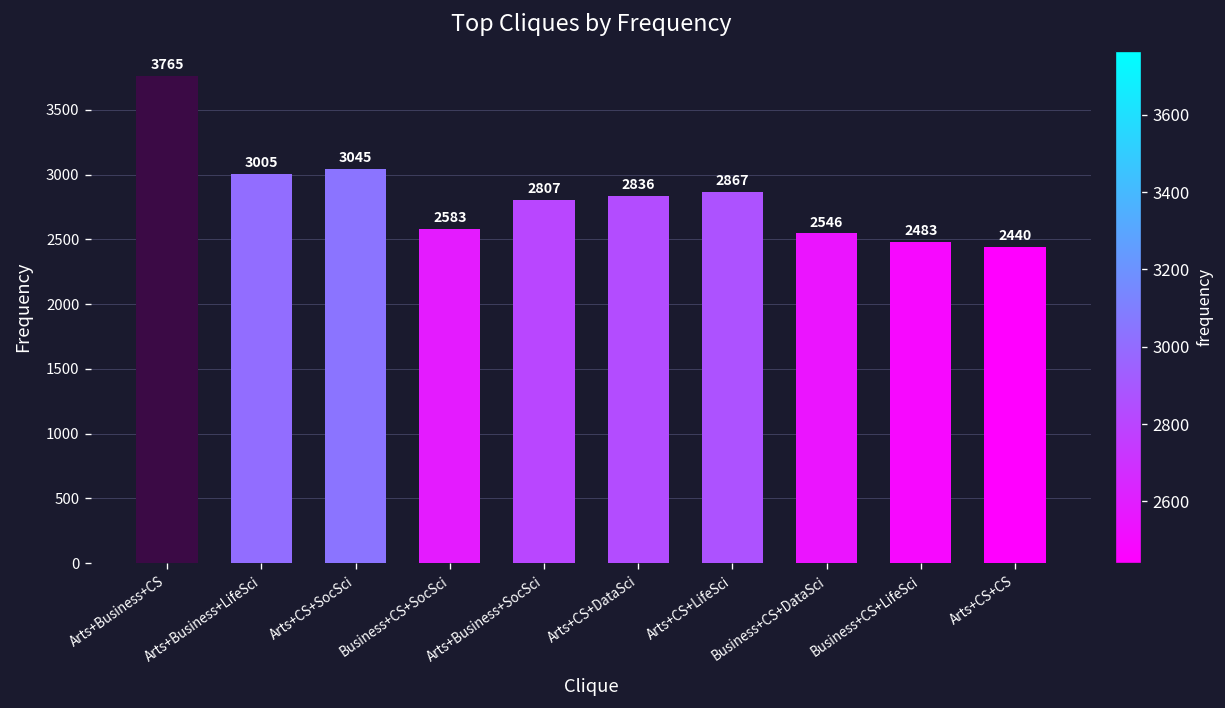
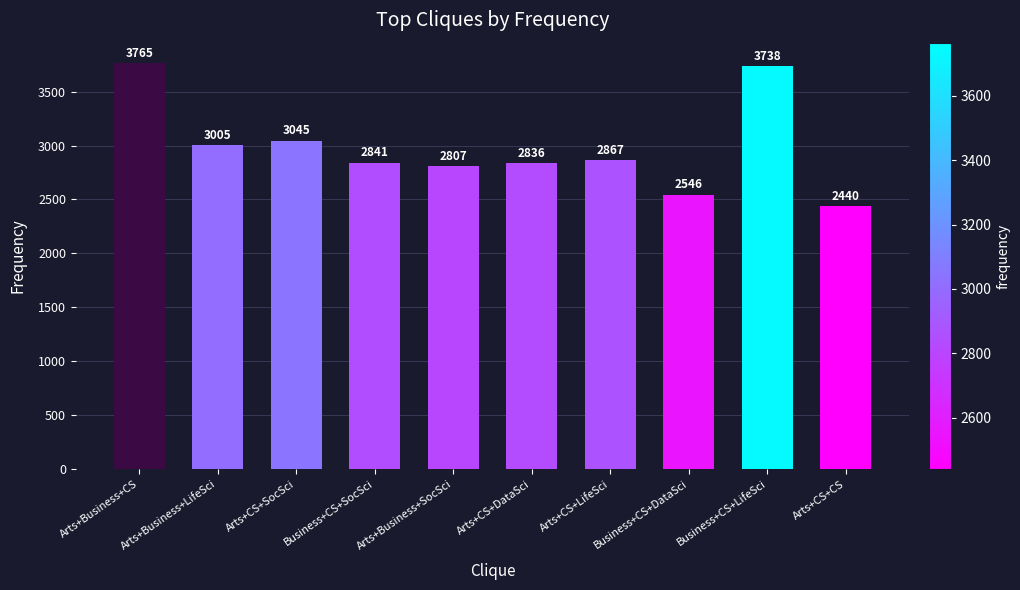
  {
    "Arts+Business+CS": 3765,
    "Arts+Business+LifeSci": 3005,
    "Arts+CS+SocSci": 3045,
-   "Business+CS+SocSci": 2583,
+   "Business+CS+SocSci": 2841,
    "Arts+Business+SocSci": 2807,
    "Arts+CS+DataSci": 2836,
    "Arts+CS+LifeSci": 2867,
    "Business+CS+DataSci": 2546,
-   "Business+CS+LifeSci": 2483,
+   "Business+CS+LifeSci": 3738,
    "Arts+CS+CS": 2440
  }
